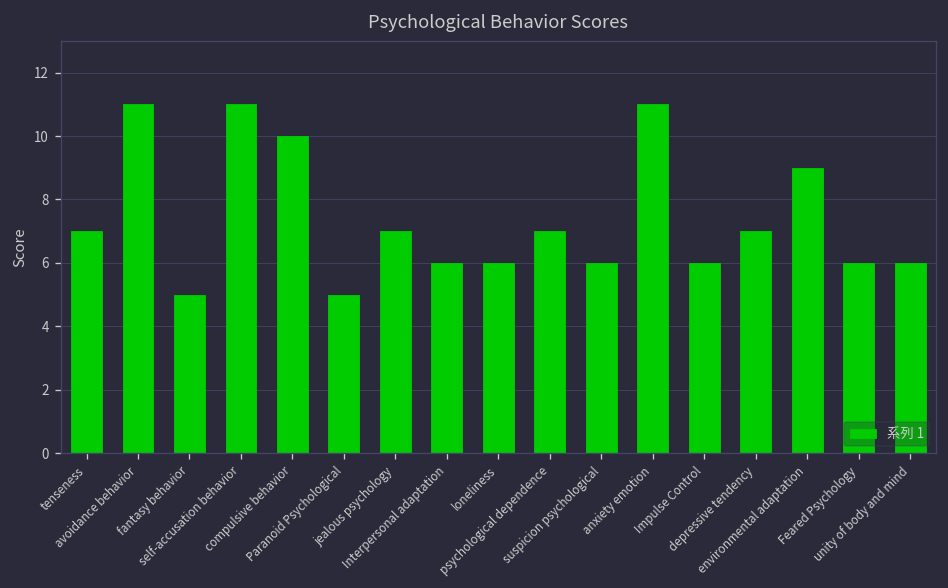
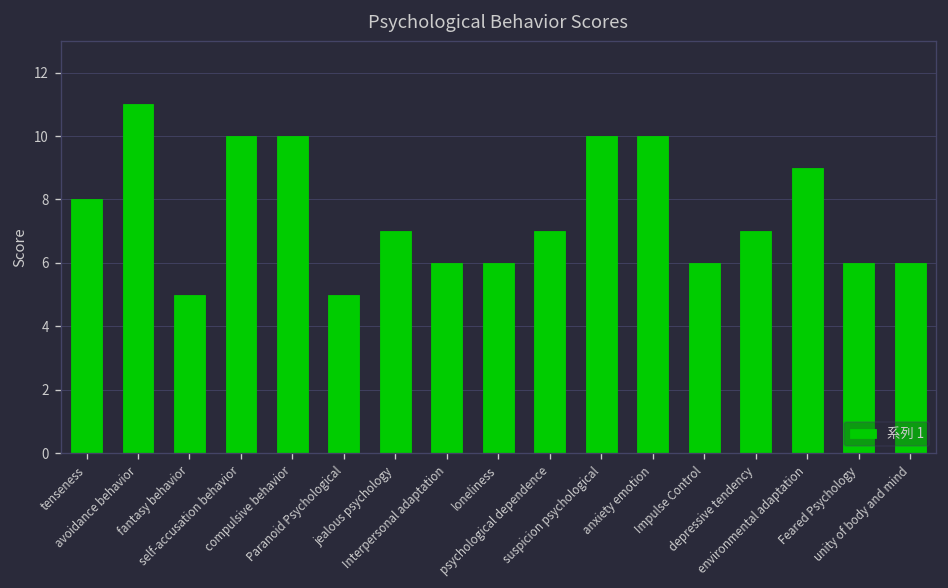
  {
-   "tenseness": 7,
+   "tenseness": 8,
    "avoidance behavior": 11,
    "fantasy behavior": 5,
-   "self-accusation behavior": 11,
+   "self-accusation behavior": 10,
    "compulsive behavior": 10,
    "Paranoid Psychological": 5,
    "jealous psychology": 7,
    "Interpersonal adaptation": 6,
    "loneliness": 6,
    "psychological dependence": 7,
-   "suspicion psychological": 6,
-   "anxiety emotion": 11,
+   "suspicion psychological": 10,
+   "anxiety emotion": 10,
    "Impulse Control": 6,
    "depressive tendency": 7,
    "environmental adaptation": 9,
    "Feared Psychology": 6,
    "unity of body and mind": 6
  }
